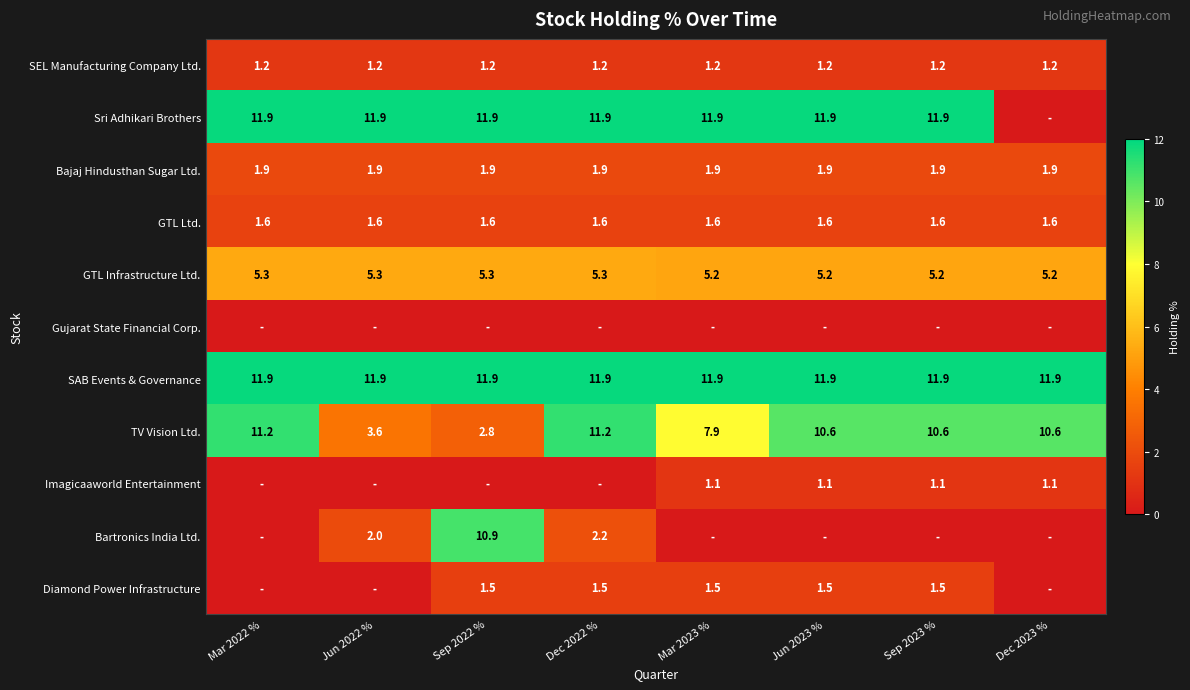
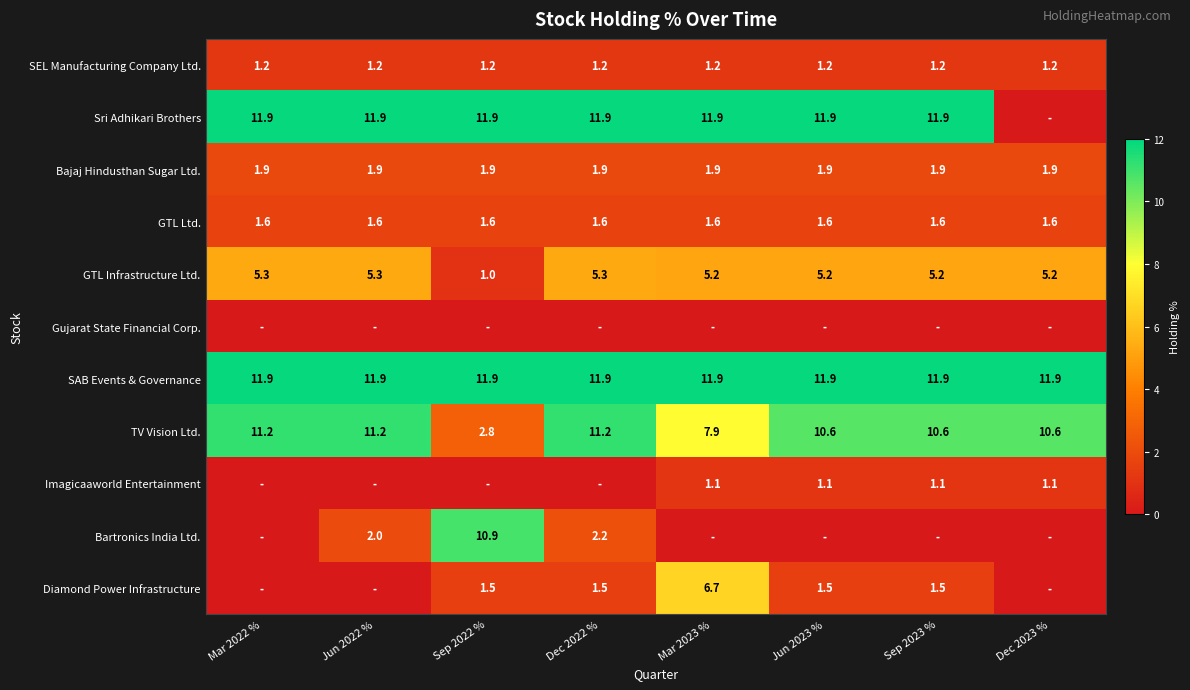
  {
    "SEL Manufacturing Company Ltd.": {
      "Mar 2022 %": 1.2,
      "Jun 2022 %": 1.2,
      "Sep 2022 %": 1.2,
      "Dec 2022 %": 1.2,
      "Mar 2023 %": 1.2,
      "Jun 2023 %": 1.2,
      "Sep 2023 %": 1.2,
      "Dec 2023 %": 1.2
    },
    "Sri Adhikari Brothers": {
      "Mar 2022 %": 11.9,
      "Jun 2022 %": 11.9,
      "Sep 2022 %": 11.9,
      "Dec 2022 %": 11.9,
      "Mar 2023 %": 11.9,
      "Jun 2023 %": 11.9,
      "Sep 2023 %": 11.9
    },
    "Bajaj Hindusthan Sugar Ltd.": {
      "Mar 2022 %": 1.9,
      "Jun 2022 %": 1.9,
      "Sep 2022 %": 1.9,
      "Dec 2022 %": 1.9,
      "Mar 2023 %": 1.9,
      "Jun 2023 %": 1.9,
      "Sep 2023 %": 1.9,
      "Dec 2023 %": 1.9
    },
    "GTL Ltd.": {
      "Mar 2022 %": 1.6,
      "Jun 2022 %": 1.6,
      "Sep 2022 %": 1.6,
      "Dec 2022 %": 1.6,
      "Mar 2023 %": 1.6,
      "Jun 2023 %": 1.6,
      "Sep 2023 %": 1.6,
      "Dec 2023 %": 1.6
    },
    "GTL Infrastructure Ltd.": {
      "Mar 2022 %": 5.3,
      "Jun 2022 %": 5.3,
-     "Sep 2022 %": 5.3,
+     "Sep 2022 %": 1.0,
      "Dec 2022 %": 5.3,
      "Mar 2023 %": 5.2,
      "Jun 2023 %": 5.2,
      "Sep 2023 %": 5.2,
      "Dec 2023 %": 5.2
    },
    "SAB Events & Governance": {
      "Mar 2022 %": 11.9,
      "Jun 2022 %": 11.9,
      "Sep 2022 %": 11.9,
      "Dec 2022 %": 11.9,
      "Mar 2023 %": 11.9,
      "Jun 2023 %": 11.9,
      "Sep 2023 %": 11.9,
      "Dec 2023 %": 11.9
    },
    "TV Vision Ltd.": {
      "Mar 2022 %": 11.2,
-     "Jun 2022 %": 3.6,
+     "Jun 2022 %": 11.2,
      "Sep 2022 %": 2.8,
      "Dec 2022 %": 11.2,
      "Mar 2023 %": 7.9,
      "Jun 2023 %": 10.6,
      "Sep 2023 %": 10.6,
      "Dec 2023 %": 10.6
    },
    "Imagicaaworld Entertainment": {
      "Mar 2023 %": 1.1,
      "Jun 2023 %": 1.1,
      "Sep 2023 %": 1.1,
      "Dec 2023 %": 1.1
    },
    "Bartronics India Ltd.": {
      "Jun 2022 %": 2.0,
      "Sep 2022 %": 10.9,
      "Dec 2022 %": 2.2
    },
    "Diamond Power Infrastructure": {
      "Sep 2022 %": 1.5,
      "Dec 2022 %": 1.5,
-     "Mar 2023 %": 1.5,
+     "Mar 2023 %": 6.7,
      "Jun 2023 %": 1.5,
      "Sep 2023 %": 1.5
    }
  }
